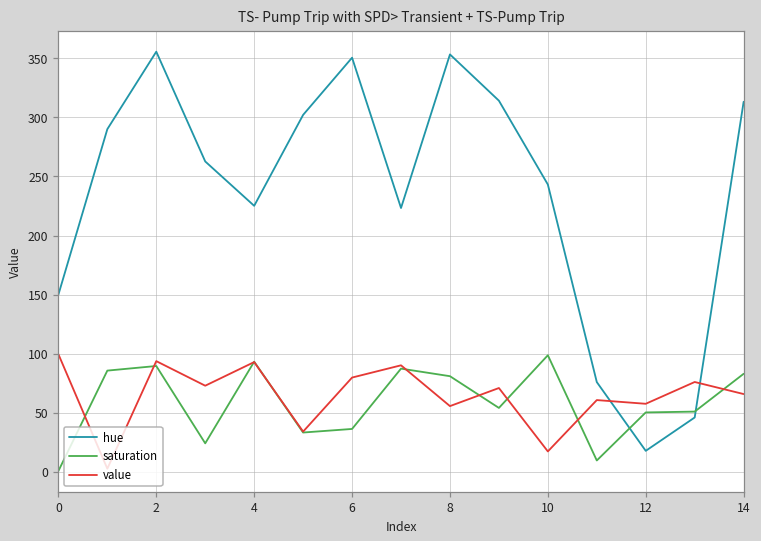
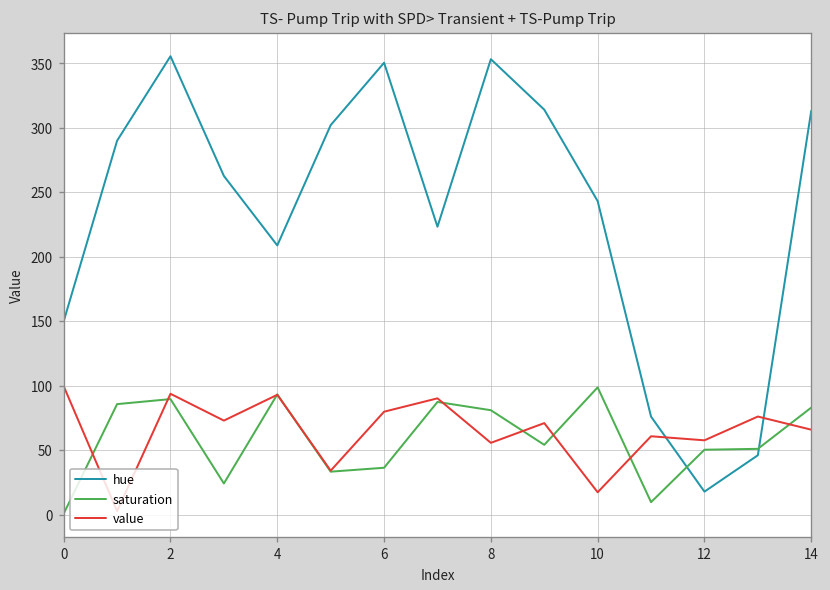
  {
    "hue": {
      "0": 150,
      "2": 356,
-     "4": 225,
+     "4": 209,
      "6": 350,
      "8": 353,
      "10": 243,
      "12": 18,
      "14": 313
    },
    "saturation": {
      "0": 1,
      "2": 90,
      "6": 36,
      "8": 81,
      "10": 99,
      "12": 50,
      "14": 83
    },
    "value": {
      "0": 100,
      "2": 94,
      "6": 80,
      "8": 56,
      "10": 17,
      "12": 58,
      "14": 66
    }
  }
